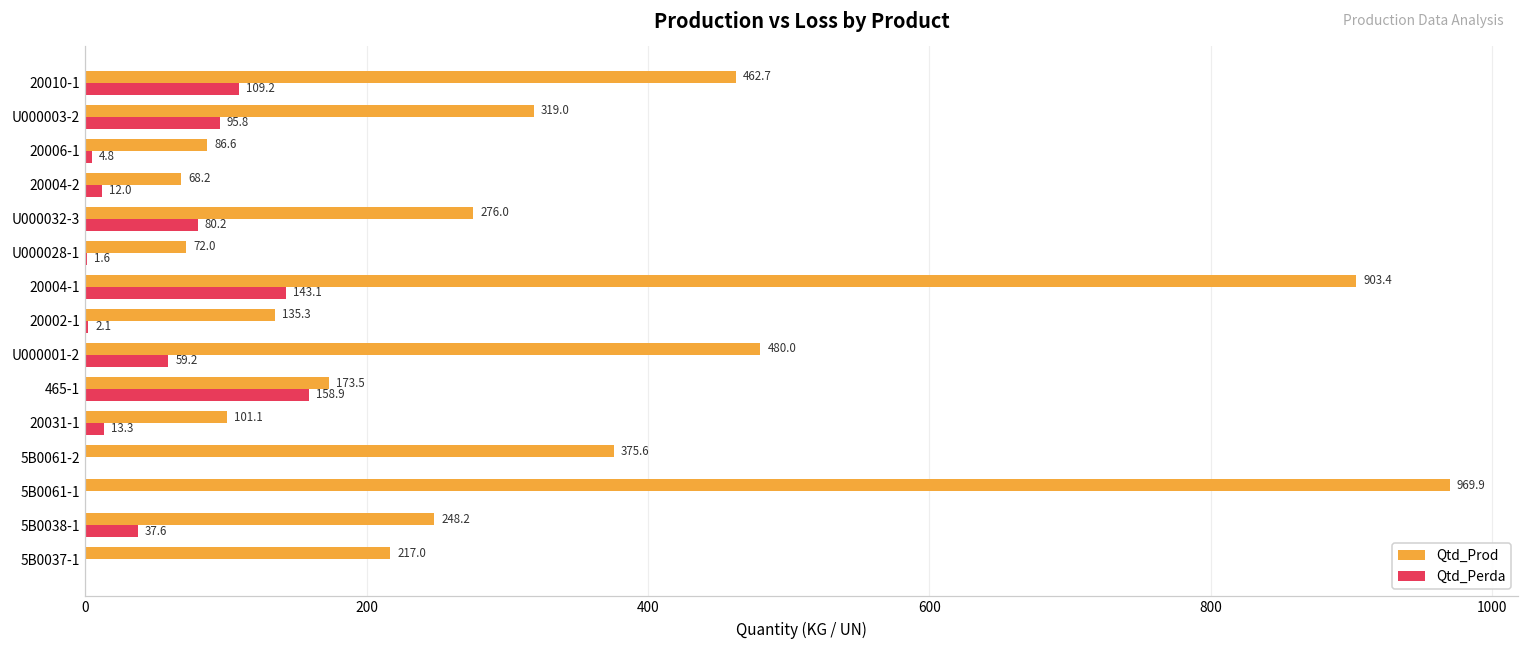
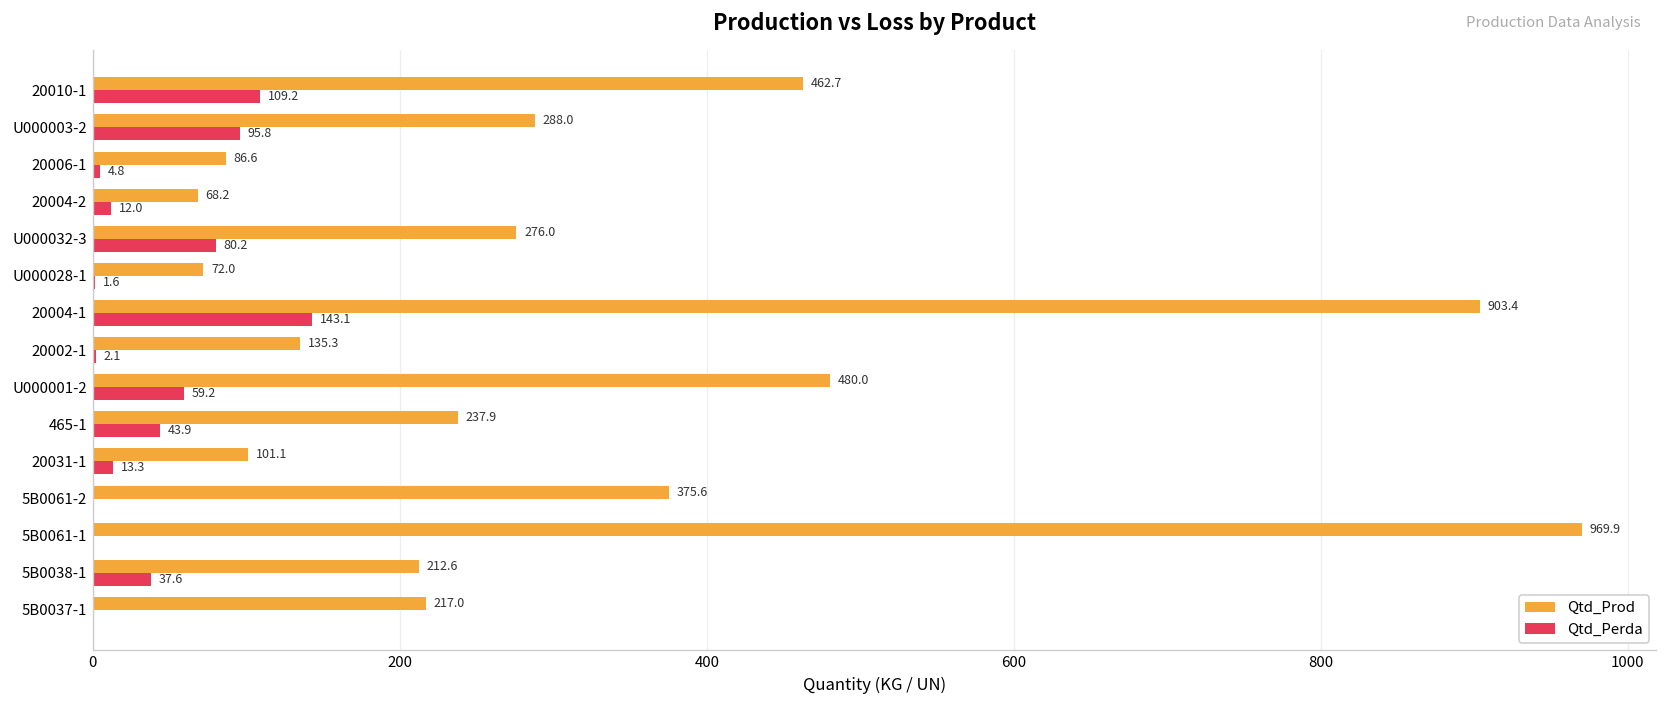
  {
    "Qtd_Prod": {
      "20010-1": 462.7,
-     "U000003-2": 319.0,
+     "U000003-2": 288.0,
      "20006-1": 86.6,
      "20004-2": 68.2,
      "U000032-3": 276.0,
      "U000028-1": 72.0,
      "20004-1": 903.4,
      "20002-1": 135.3,
      "U000001-2": 480.0,
-     "465-1": 173.5,
+     "465-1": 237.9,
      "20031-1": 101.1,
      "5B0061-2": 375.6,
      "5B0061-1": 969.9,
-     "5B0038-1": 248.2,
+     "5B0038-1": 212.6,
      "5B0037-1": 217.0
    },
    "Qtd_Perda": {
      "20010-1": 109.2,
      "U000003-2": 95.8,
      "20006-1": 4.8,
      "20004-2": 12.0,
      "U000032-3": 80.2,
      "U000028-1": 1.6,
      "20004-1": 143.1,
      "20002-1": 2.1,
      "U000001-2": 59.2,
-     "465-1": 158.9,
+     "465-1": 43.9,
      "20031-1": 13.3,
      "5B0038-1": 37.6
    }
  }
